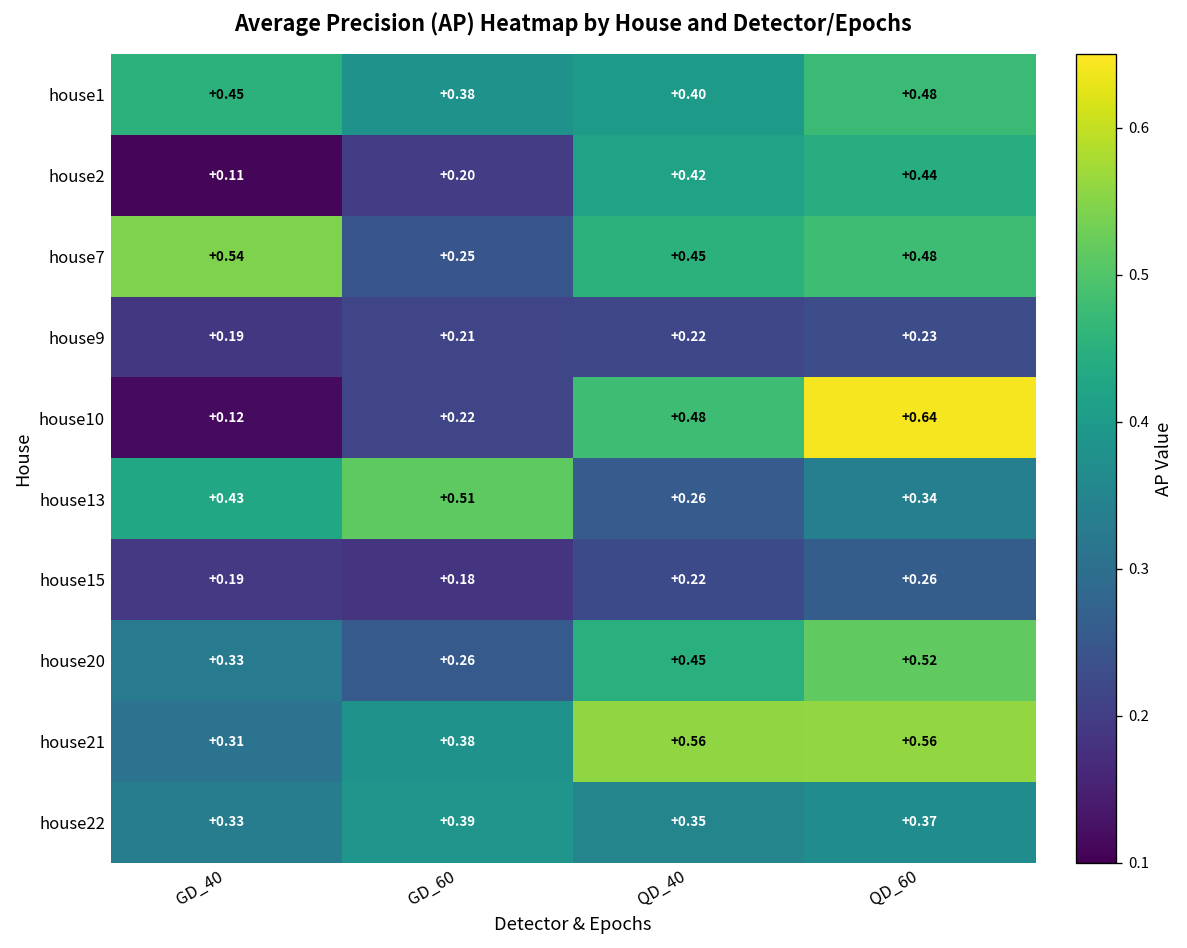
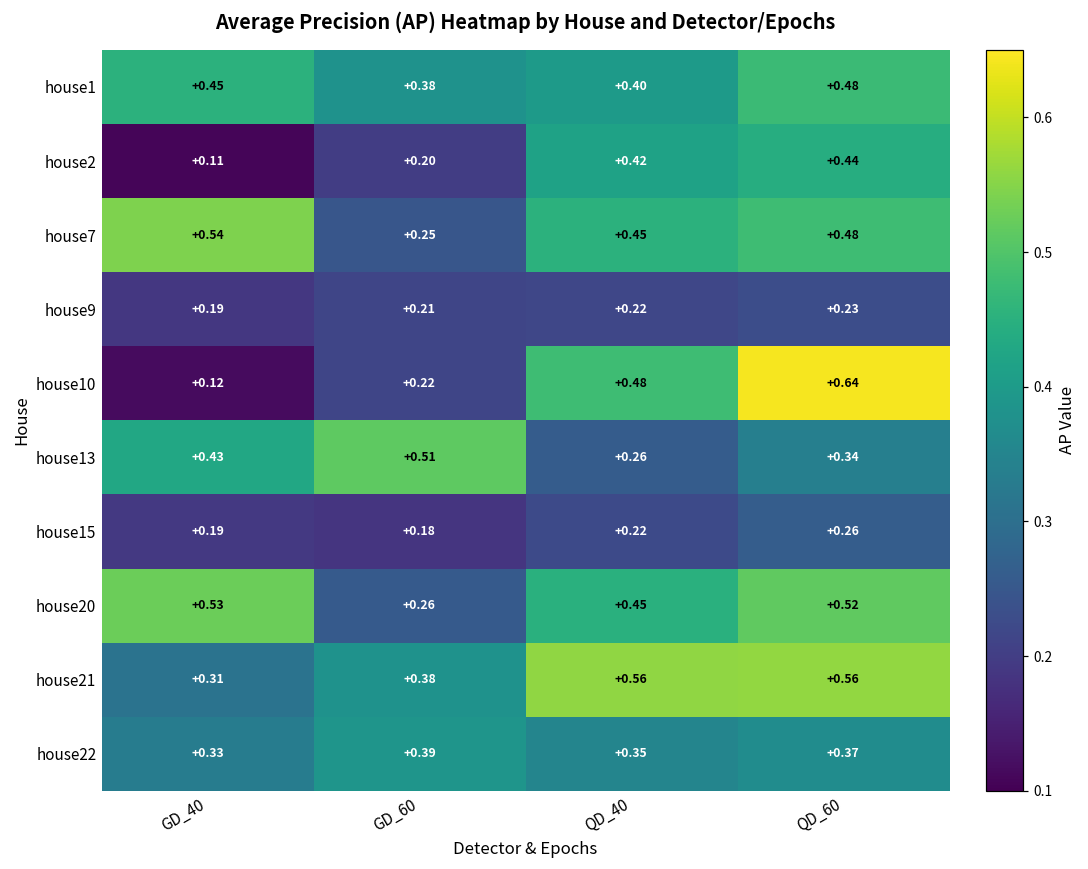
  {
    "house1": {
      "GD_40": "+0.45",
      "GD_60": "+0.38",
      "QD_40": "+0.40",
      "QD_60": "+0.48"
    },
    "house2": {
      "GD_40": "+0.11",
      "GD_60": "+0.20",
      "QD_40": "+0.42",
      "QD_60": "+0.44"
    },
    "house7": {
      "GD_40": "+0.54",
      "GD_60": "+0.25",
      "QD_40": "+0.45",
      "QD_60": "+0.48"
    },
    "house9": {
      "GD_40": "+0.19",
      "GD_60": "+0.21",
      "QD_40": "+0.22",
      "QD_60": "+0.23"
    },
    "house10": {
      "GD_40": "+0.12",
      "GD_60": "+0.22",
      "QD_40": "+0.48",
      "QD_60": "+0.64"
    },
    "house13": {
      "GD_40": "+0.43",
      "GD_60": "+0.51",
      "QD_40": "+0.26",
      "QD_60": "+0.34"
    },
    "house15": {
      "GD_40": "+0.19",
      "GD_60": "+0.18",
      "QD_40": "+0.22",
      "QD_60": "+0.26"
    },
    "house20": {
-     "GD_40": "+0.33",
+     "GD_40": "+0.53",
      "GD_60": "+0.26",
      "QD_40": "+0.45",
      "QD_60": "+0.52"
    },
    "house21": {
      "GD_40": "+0.31",
      "GD_60": "+0.38",
      "QD_40": "+0.56",
      "QD_60": "+0.56"
    },
    "house22": {
      "GD_40": "+0.33",
      "GD_60": "+0.39",
      "QD_40": "+0.35",
      "QD_60": "+0.37"
    }
  }
